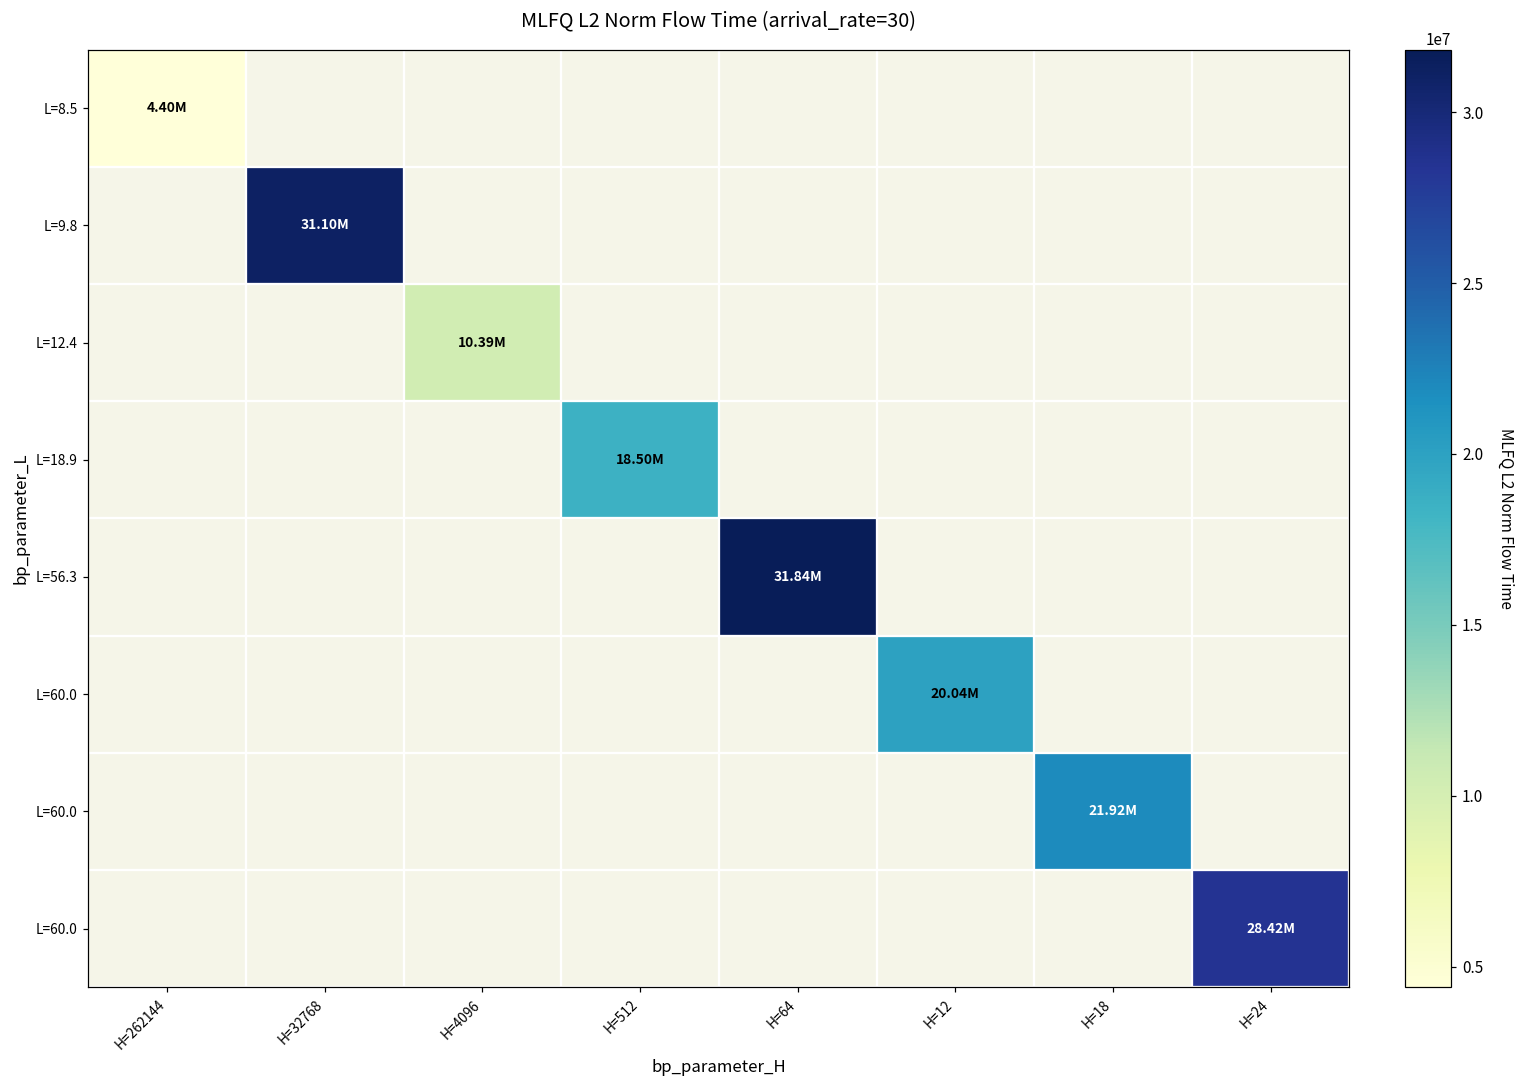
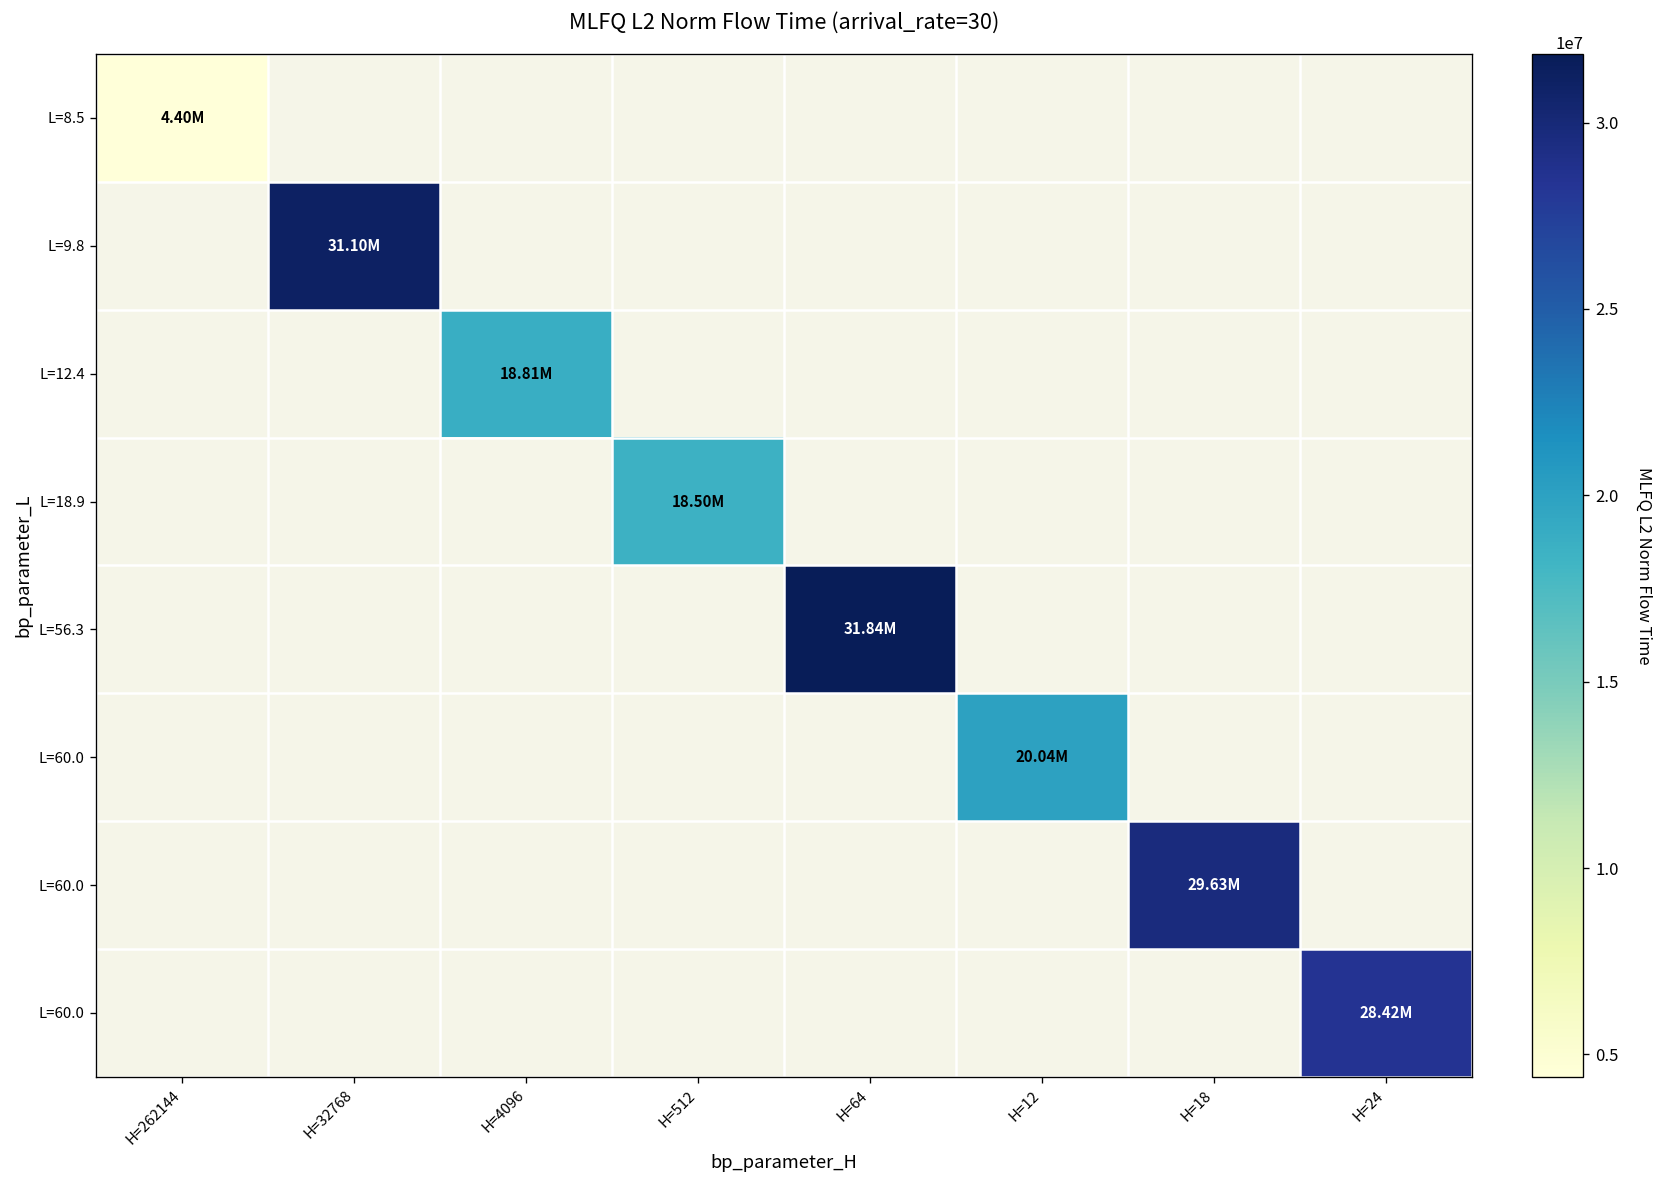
  {
    "L=8.5": {
      "H=262144": "4.40M"
    },
    "L=9.8": {
      "H=32768": "31.10M"
    },
    "L=12.4": {
-     "H=4096": "10.39M"
+     "H=4096": "18.81M"
    },
    "L=18.9": {
      "H=512": "18.50M"
    },
    "L=56.3": {
      "H=64": "31.84M"
    },
    "L=60.0": {
      "H=12": "20.04M",
-     "H=18": "21.92M",
+     "H=18": "29.63M",
      "H=24": "28.42M"
    }
  }
